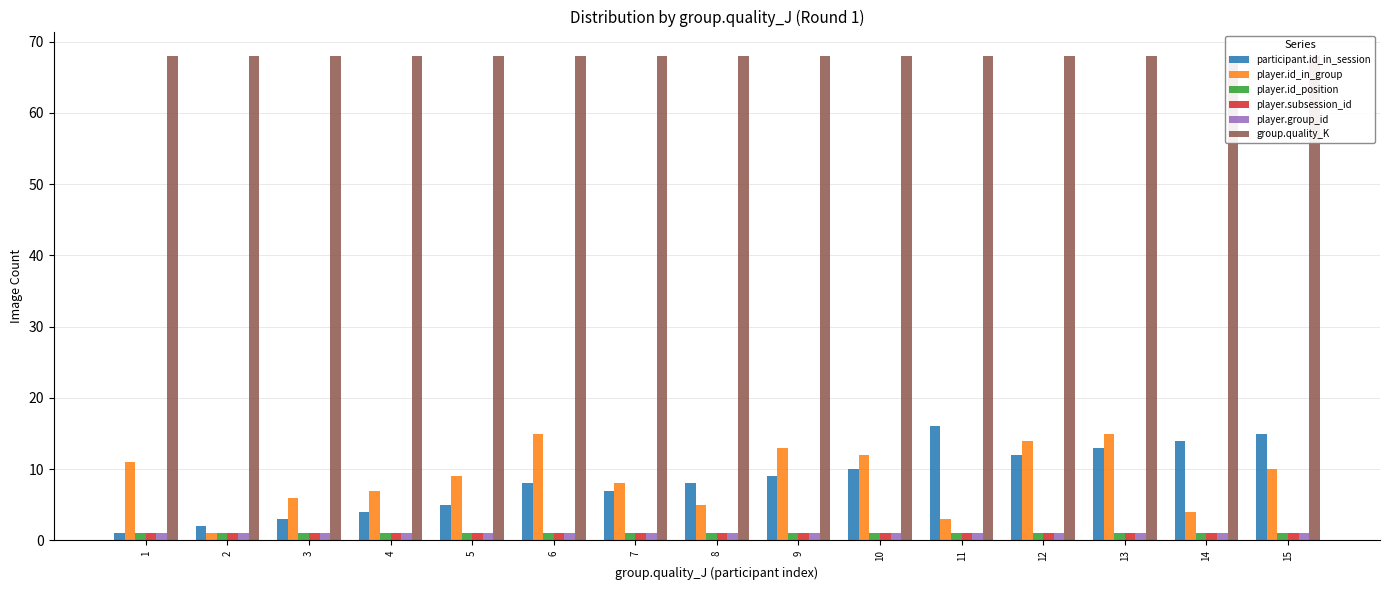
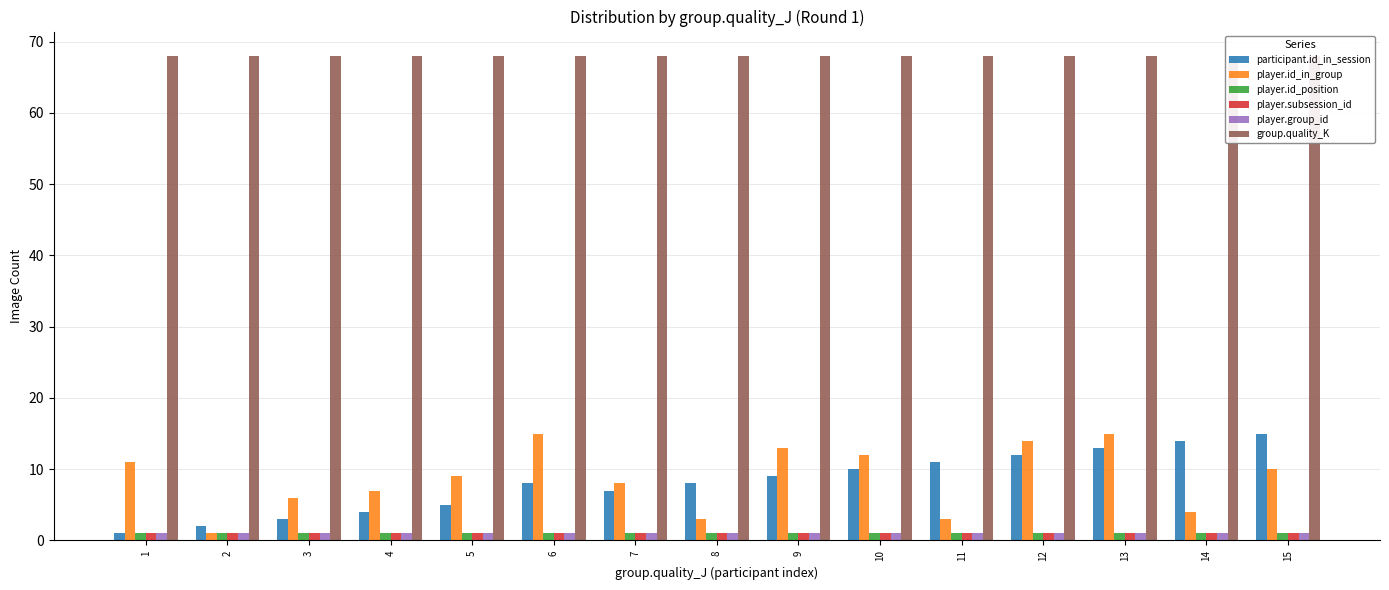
  {
    "participant.id_in_session": {
      "1": 1,
      "2": 2,
      "3": 3,
      "4": 4,
      "5": 5,
      "6": 8,
      "7": 7,
      "8": 8,
      "9": 9,
      "10": 10,
-     "11": 16,
+     "11": 11,
      "12": 12,
      "13": 13,
      "14": 14,
      "15": 15
    },
    "player.id_in_group": {
      "1": 11,
      "2": 1,
      "3": 6,
      "4": 7,
      "5": 9,
      "6": 15,
      "7": 8,
-     "8": 5,
+     "8": 3,
      "9": 13,
      "10": 12,
      "11": 3,
      "12": 14,
      "13": 15,
      "14": 4,
      "15": 10
    },
    "player.id_position": {
      "1": 1,
      "2": 1,
      "3": 1,
      "4": 1,
      "5": 1,
      "6": 1,
      "7": 1,
      "8": 1,
      "9": 1,
      "10": 1,
      "11": 1,
      "12": 1,
      "13": 1,
      "14": 1,
      "15": 1
    },
    "player.subsession_id": {
      "1": 1,
      "2": 1,
      "3": 1,
      "4": 1,
      "5": 1,
      "6": 1,
      "7": 1,
      "8": 1,
      "9": 1,
      "10": 1,
      "11": 1,
      "12": 1,
      "13": 1,
      "14": 1,
      "15": 1
    },
    "player.group_id": {
      "1": 1,
      "2": 1,
      "3": 1,
      "4": 1,
      "5": 1,
      "6": 1,
      "7": 1,
      "8": 1,
      "9": 1,
      "10": 1,
      "11": 1,
      "12": 1,
      "13": 1,
      "14": 1,
      "15": 1
    },
    "group.quality_K": {
      "1": 68,
      "2": 68,
      "3": 68,
      "4": 68,
      "5": 68,
      "6": 68,
      "7": 68,
      "8": 68,
      "9": 68,
      "10": 68,
      "11": 68,
      "12": 68,
      "13": 68
    }
  }
